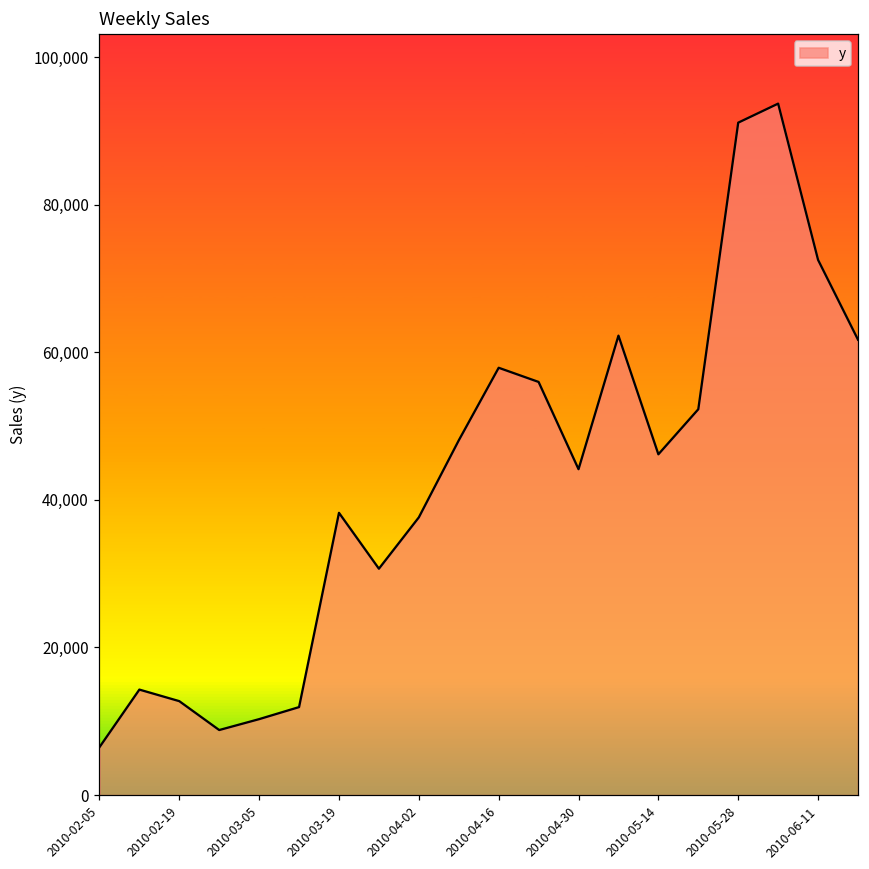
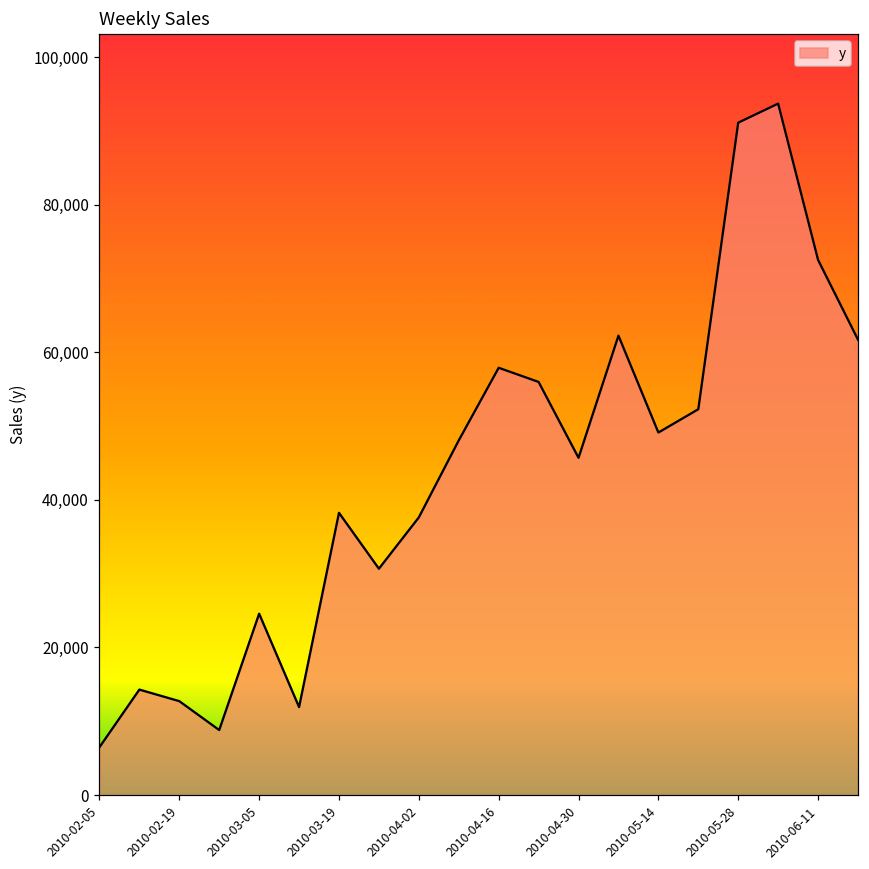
  {
    "2010-02-05": "6,000",
    "2010-02-19": "13,000",
-   "2010-03-05": "10,000",
+   "2010-03-05": "25,000",
    "2010-03-19": "38,000",
    "2010-04-02": "38,000",
    "2010-04-16": "58,000",
-   "2010-04-30": "44,000",
-   "2010-05-14": "46,000",
+   "2010-04-30": "46,000",
+   "2010-05-14": "49,000",
    "2010-05-28": "91,000",
    "2010-06-11": "73,000"
  }
